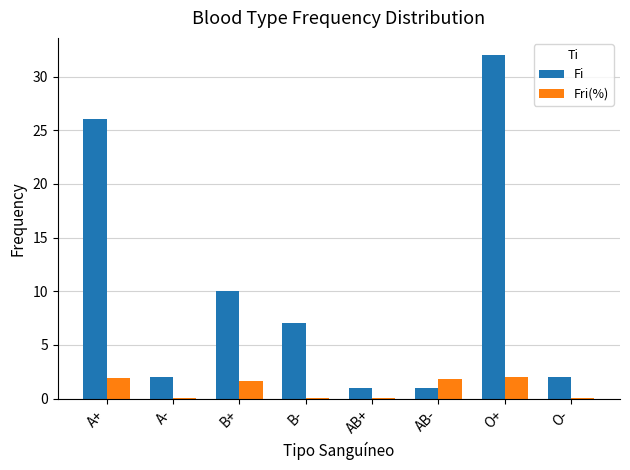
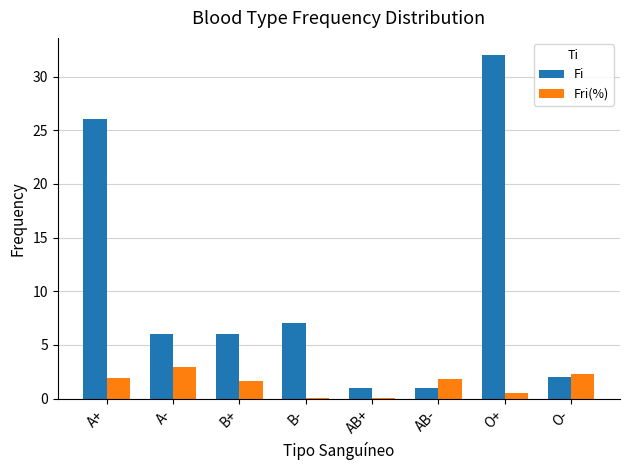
  {
    "Fi": {
      "A+": 26,
-     "A-": 2,
-     "B+": 10,
+     "A-": 6,
+     "B+": 6,
      "B-": 7,
      "AB+": 1,
      "AB-": 1,
      "O+": 32,
      "O-": 2
    },
    "Fri(%)": {
      "A+": 1.9,
-     "A-": 0.0,
+     "A-": 2.9,
      "B+": 1.6,
      "AB-": 1.8,
-     "O+": 2.0,
-     "O-": 0.0
+     "O+": 0.5,
+     "O-": 2.3
    }
  }
